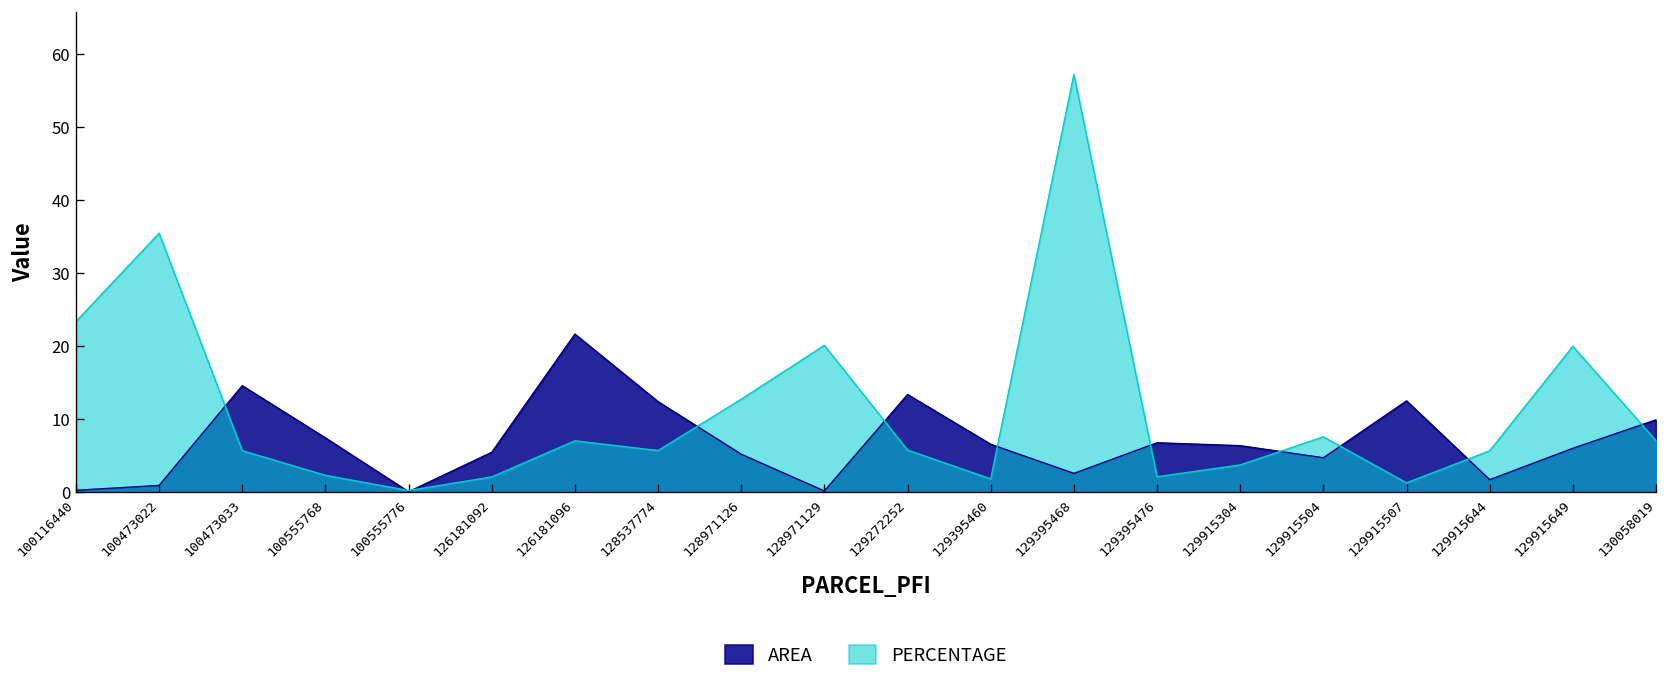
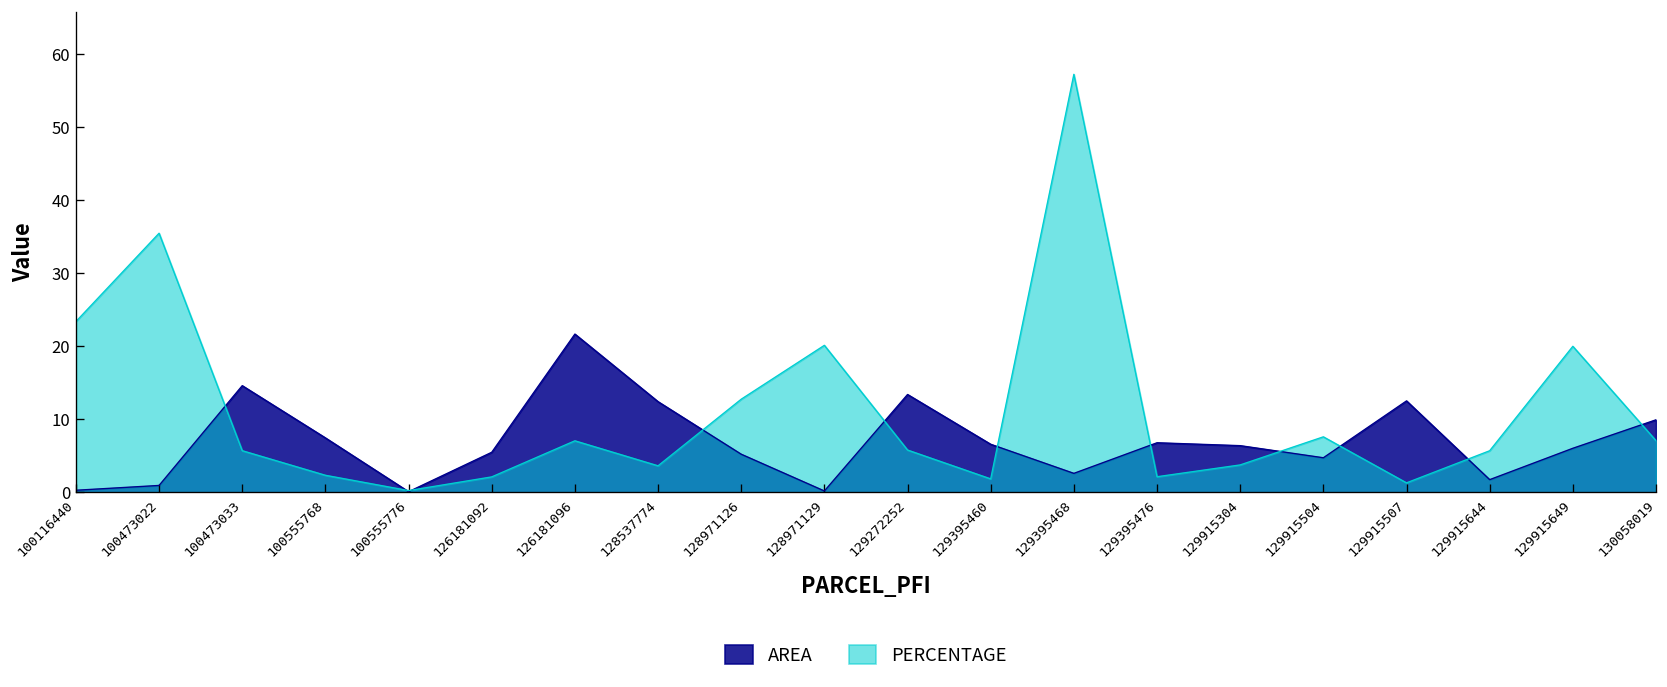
  {
    "AREA": {
      "100116440": 0,
      "100473022": 1,
      "100473033": 15,
      "100555768": 7,
      "126181092": 5,
      "126181096": 22,
      "128537774": 12,
      "128971126": 5,
      "128971129": 0,
      "129272252": 13,
      "129395460": 7,
      "129395468": 3,
      "129395476": 7,
      "129915304": 6,
      "129915504": 5,
      "129915507": 13,
      "129915644": 2,
      "129915649": 6,
      "130058019": 10
    },
    "PERCENTAGE": {
      "100116440": 23,
      "100473022": 35,
      "100473033": 6,
      "100555768": 2,
      "126181092": 2,
      "126181096": 7,
-     "128537774": 6,
+     "128537774": 4,
      "128971126": 13,
      "128971129": 20,
      "129272252": 6,
      "129395460": 2,
      "129395468": 57,
      "129395476": 2,
      "129915304": 4,
      "129915504": 8,
      "129915507": 1,
      "129915644": 6,
      "129915649": 20,
      "130058019": 7
    }
  }
